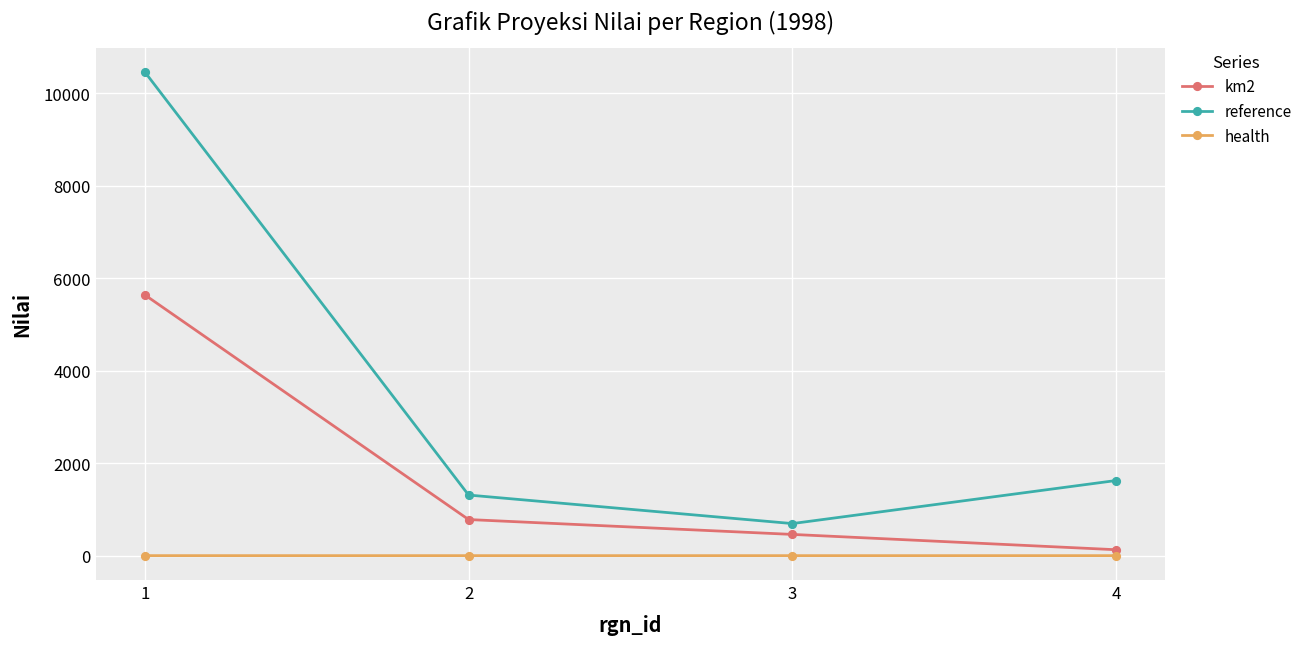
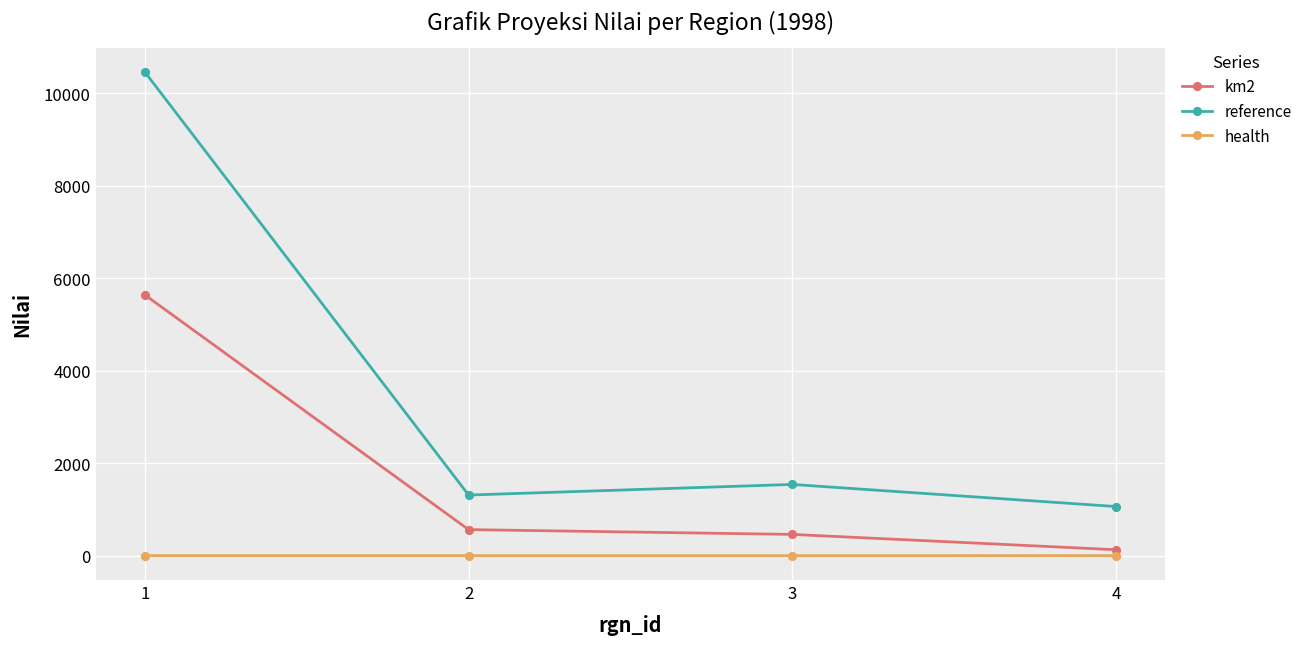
  {
    "km2": {
      "1": 5600,
-     "2": 800,
+     "2": 600,
      "3": 500,
      "4": 100
    },
    "reference": {
      "1": 10500,
      "2": 1300,
-     "3": 700,
-     "4": 1600
+     "3": 1500,
+     "4": 1100
    },
    "health": {
      "1": 0,
      "2": 0,
      "3": 0,
      "4": 0
    }
  }
